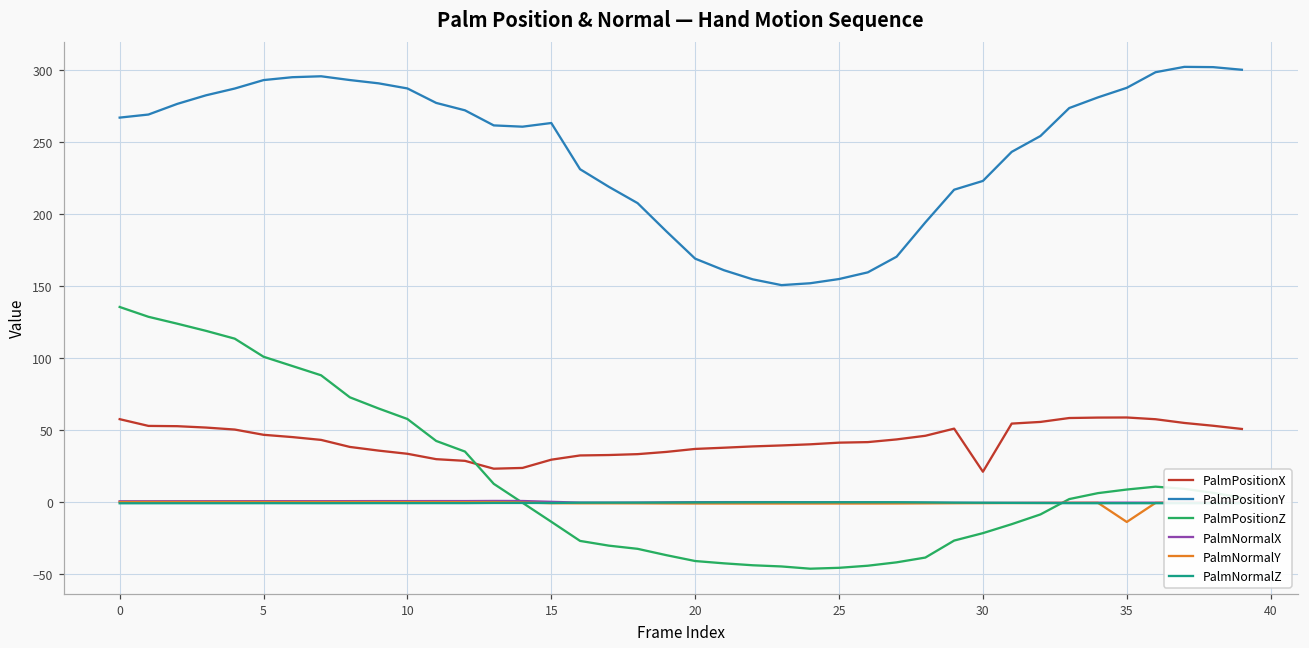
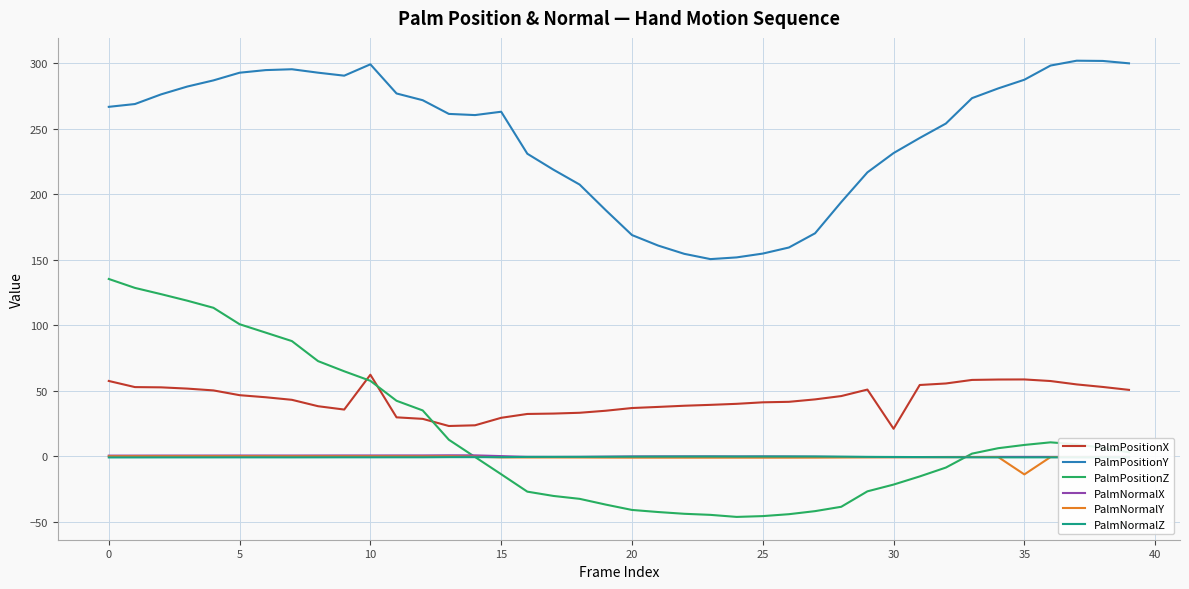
  {
    "PalmPositionX": {
      "0": 58,
      "5": 47,
-     "10": 34,
+     "10": 62,
      "15": 29,
      "20": 37,
      "25": 41,
      "30": 21,
      "35": 59
    },
    "PalmPositionY": {
      "0": 267,
      "5": 293,
-     "10": 287,
+     "10": 299,
      "15": 263,
      "20": 169,
      "25": 155,
-     "30": 223,
+     "30": 231,
      "35": 287
    },
    "PalmNormalY": {
      "35": -14
    }
  }
